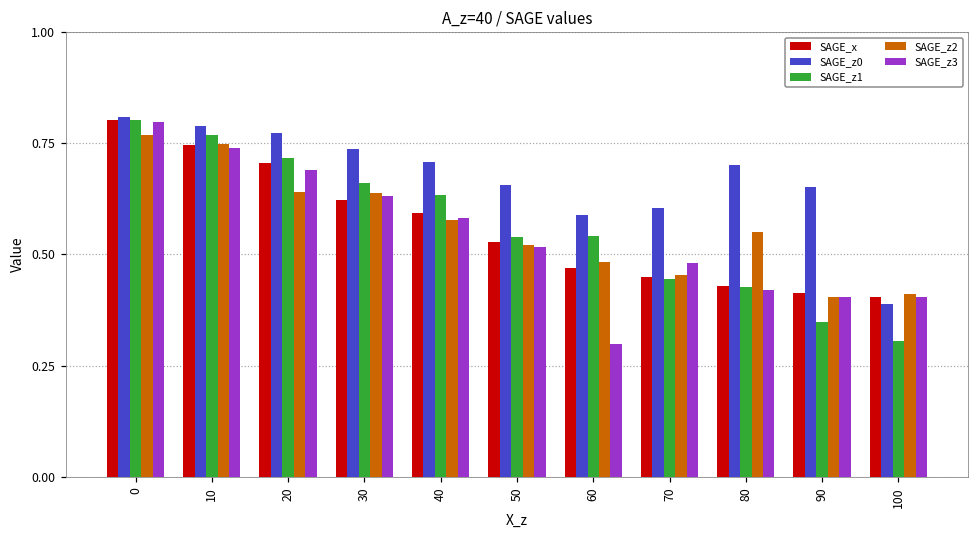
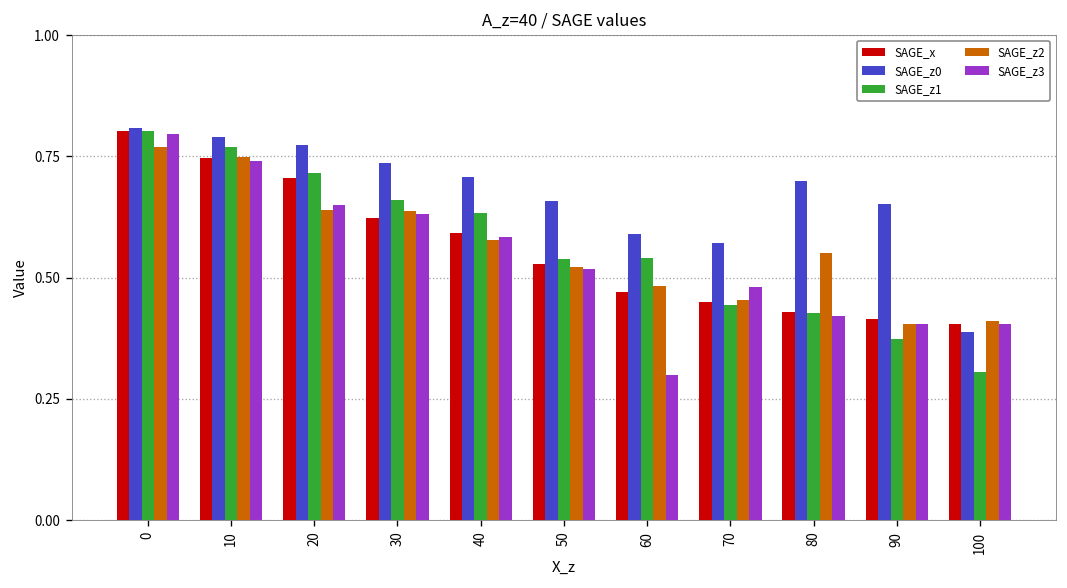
  {
    "SAGE_x": {
      "0": 0.80,
      "10": 0.75,
      "20": 0.71,
      "30": 0.62,
      "40": 0.59,
      "50": 0.53,
      "60": 0.47,
      "70": 0.45,
      "80": 0.43,
      "90": 0.41,
      "100": 0.40
    },
    "SAGE_z0": {
      "0": 0.81,
      "10": 0.79,
      "20": 0.77,
      "30": 0.74,
      "40": 0.71,
      "50": 0.66,
      "60": 0.59,
-     "70": 0.60,
+     "70": 0.57,
      "80": 0.70,
      "90": 0.65,
      "100": 0.39
    },
    "SAGE_z1": {
      "0": 0.80,
      "10": 0.77,
      "20": 0.72,
      "30": 0.66,
      "40": 0.63,
      "50": 0.54,
      "60": 0.54,
      "70": 0.44,
      "80": 0.43,
-     "90": 0.35,
+     "90": 0.37,
      "100": 0.30
    },
    "SAGE_z2": {
      "0": 0.77,
      "10": 0.75,
      "20": 0.64,
      "30": 0.64,
      "40": 0.58,
      "50": 0.52,
      "60": 0.48,
      "70": 0.45,
      "80": 0.55,
      "90": 0.40,
      "100": 0.41
    },
    "SAGE_z3": {
      "0": 0.80,
      "10": 0.74,
-     "20": 0.69,
+     "20": 0.65,
      "30": 0.63,
      "40": 0.58,
      "50": 0.52,
      "60": 0.30,
      "70": 0.48,
      "80": 0.42,
      "90": 0.40,
      "100": 0.40
    }
  }
